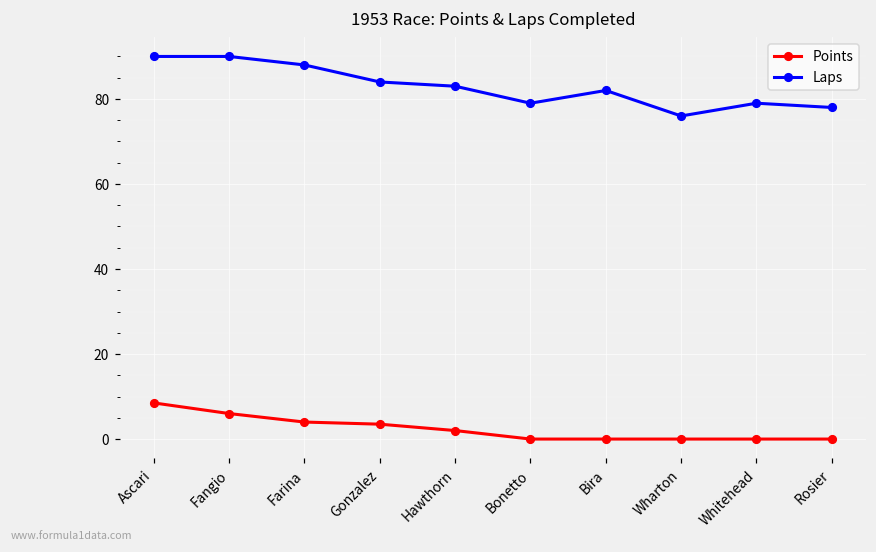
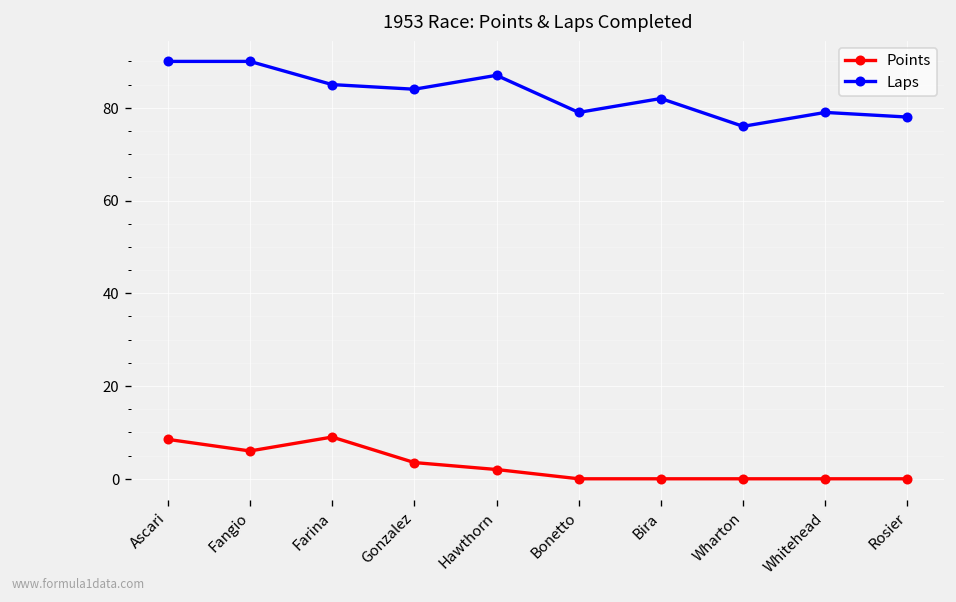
  {
    "Points": {
      "Ascari": 9,
      "Fangio": 6,
-     "Farina": 4,
+     "Farina": 9,
      "Gonzalez": 4,
      "Hawthorn": 2,
      "Bonetto": 0,
      "Bira": 0,
      "Wharton": 0,
      "Whitehead": 0,
      "Rosier": 0
    },
    "Laps": {
      "Ascari": 90,
      "Fangio": 90,
-     "Farina": 88,
+     "Farina": 85,
      "Gonzalez": 84,
-     "Hawthorn": 83,
+     "Hawthorn": 87,
      "Bonetto": 79,
      "Bira": 82,
      "Wharton": 76,
      "Whitehead": 79,
      "Rosier": 78
    }
  }
